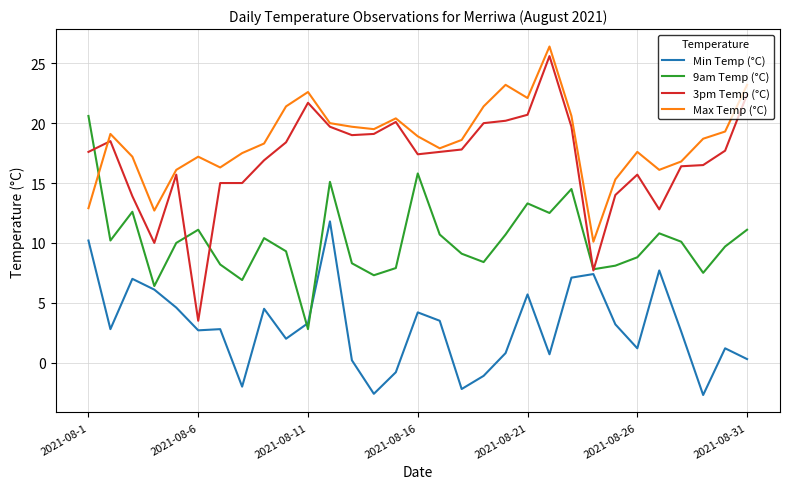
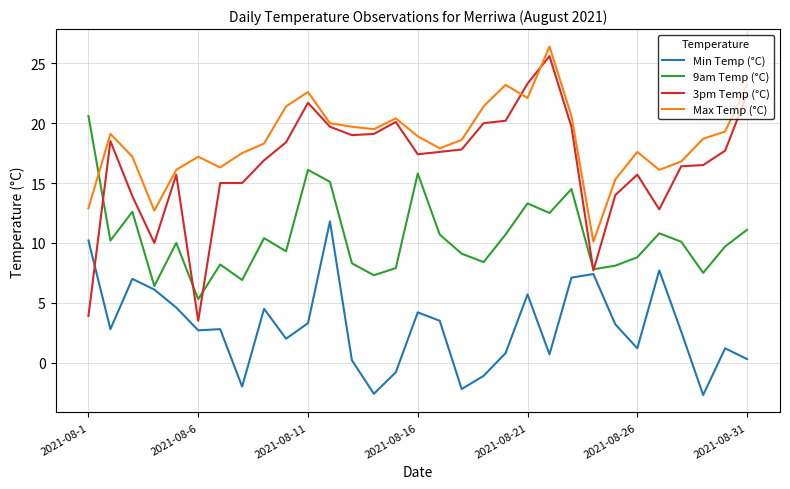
  {
    "Min Temp (°C)": {
      "2021-08-1": 10.2,
      "2021-08-6": 2.7,
      "2021-08-11": 3.3,
      "2021-08-16": 4.2,
      "2021-08-21": 5.7,
      "2021-08-26": 1.2,
      "2021-08-31": 0.3
    },
    "9am Temp (°C)": {
      "2021-08-1": 20.6,
-     "2021-08-6": 11.1,
-     "2021-08-11": 2.8,
+     "2021-08-6": 5.3,
+     "2021-08-11": 16.1,
      "2021-08-16": 15.8,
      "2021-08-21": 13.3,
      "2021-08-26": 8.8,
      "2021-08-31": 11.1
    },
    "3pm Temp (°C)": {
-     "2021-08-1": 17.6,
+     "2021-08-1": 3.9,
      "2021-08-6": 3.5,
      "2021-08-11": 21.7,
      "2021-08-16": 17.4,
-     "2021-08-21": 20.7,
+     "2021-08-21": 23.3,
      "2021-08-26": 15.7
    },
    "Max Temp (°C)": {
      "2021-08-1": 12.9,
      "2021-08-6": 17.2,
      "2021-08-11": 22.6,
      "2021-08-16": 18.9,
      "2021-08-21": 22.1,
      "2021-08-26": 17.6
    }
  }
